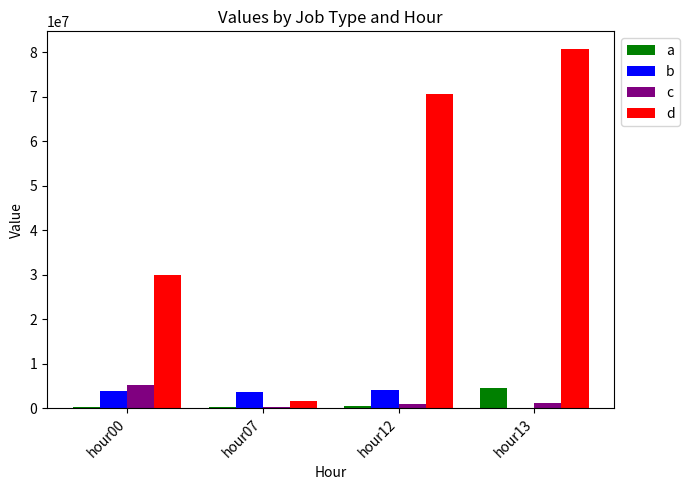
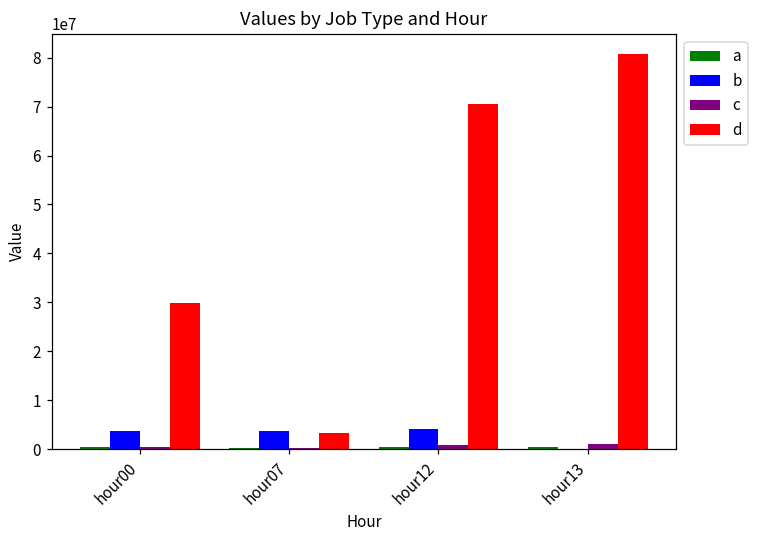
  {
    "a": {
-     "hour13": 5000000
+     "hour13": 0
    },
    "b": {
      "hour00": 4000000,
      "hour07": 4000000,
      "hour12": 4000000
    },
    "c": {
-     "hour00": 5000000,
+     "hour00": 0,
      "hour12": 1000000,
      "hour13": 1000000
    },
    "d": {
      "hour00": 30000000,
-     "hour07": 2000000,
+     "hour07": 3000000,
      "hour12": 71000000,
      "hour13": 81000000
    }
  }
